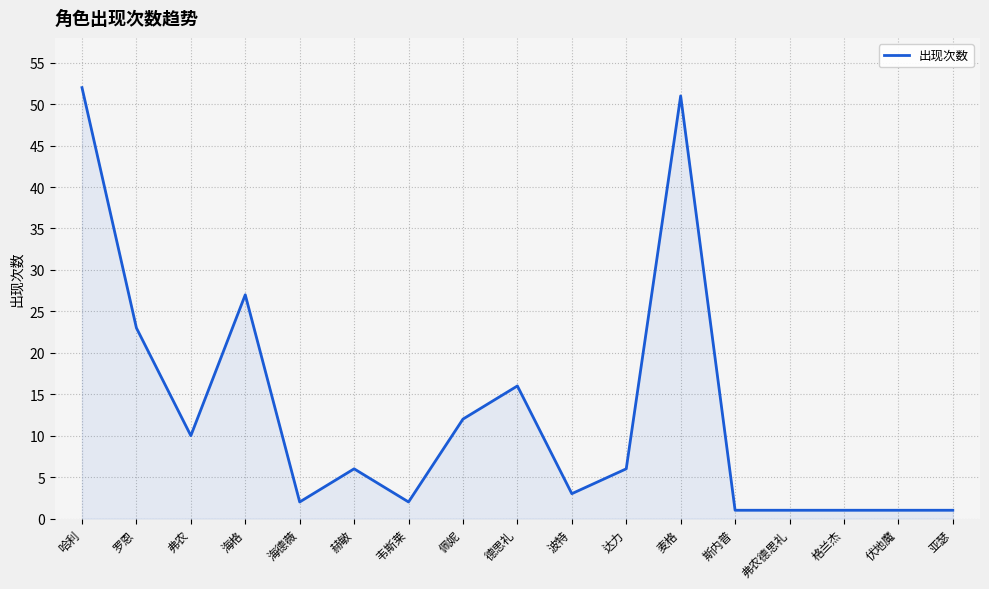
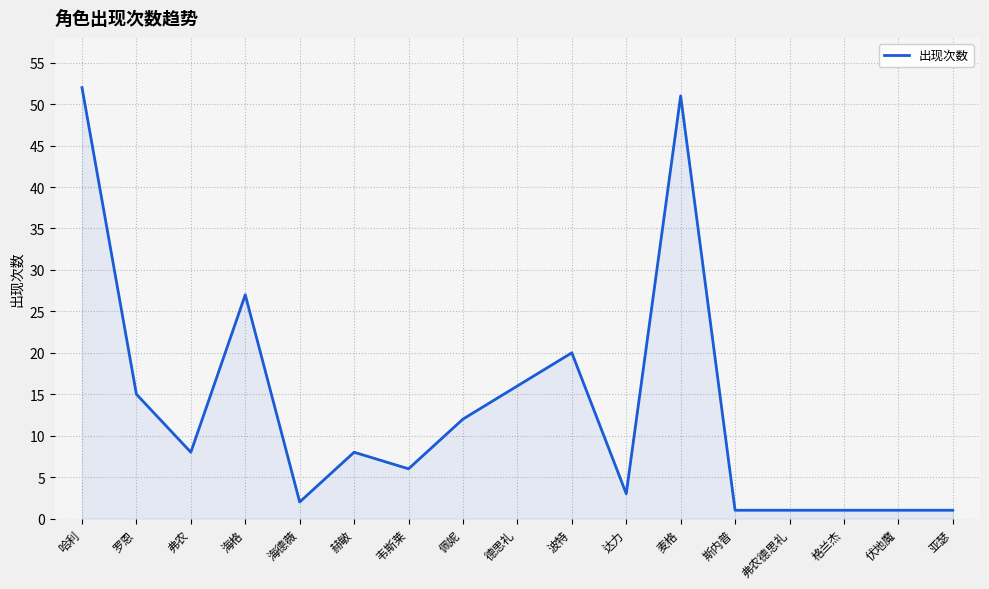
  {
    "哈利": 52,
-   "罗恩": 23,
-   "弗农": 10,
+   "罗恩": 15,
+   "弗农": 8,
    "海格": 27,
    "海德薇": 2,
-   "赫敏": 6,
-   "韦斯莱": 2,
+   "赫敏": 8,
+   "韦斯莱": 6,
    "佩妮": 12,
    "德思礼": 16,
-   "波特": 3,
-   "达力": 6,
+   "波特": 20,
+   "达力": 3,
    "麦格": 51,
    "斯内普": 1,
    "弗农德思礼": 1,
    "格兰杰": 1,
    "伏地魔": 1,
    "亚瑟": 1
  }
